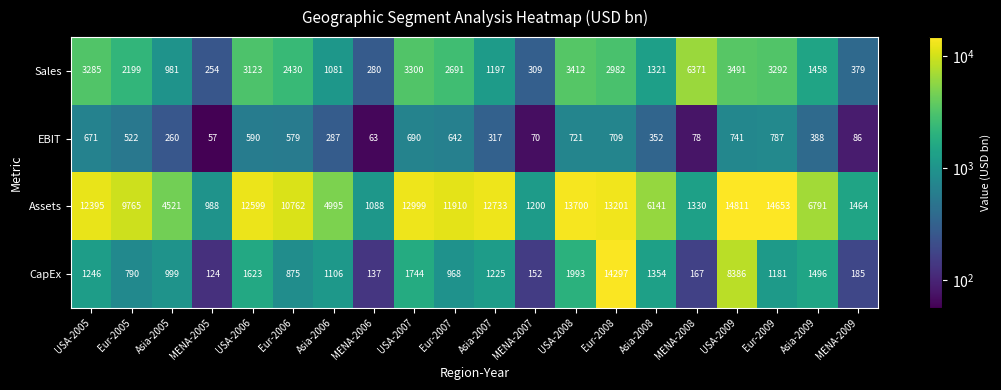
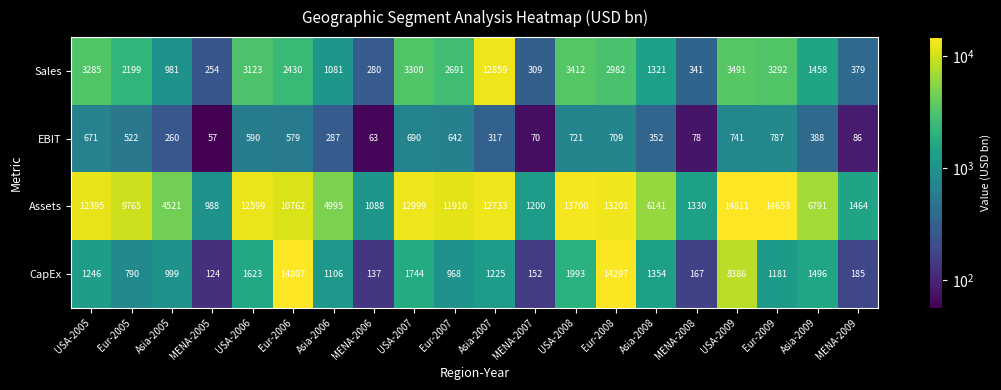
  {
    "Sales": {
      "USA-2005": 3285,
      "Eur-2005": 2199,
      "Asia-2005": 981,
      "MENA-2005": 254,
      "USA-2006": 3123,
      "Eur-2006": 2430,
      "Asia-2006": 1081,
      "MENA-2006": 280,
      "USA-2007": 3300,
      "Eur-2007": 2691,
-     "Asia-2007": 1197,
+     "Asia-2007": 12859,
      "MENA-2007": 309,
      "USA-2008": 3412,
      "Eur-2008": 2982,
      "Asia-2008": 1321,
-     "MENA-2008": 6371,
+     "MENA-2008": 341,
      "USA-2009": 3491,
      "Eur-2009": 3292,
      "Asia-2009": 1458,
      "MENA-2009": 379
    },
    "EBIT": {
      "USA-2005": 671,
      "Eur-2005": 522,
      "Asia-2005": 260,
      "MENA-2005": 57,
      "USA-2006": 590,
      "Eur-2006": 579,
      "Asia-2006": 287,
      "MENA-2006": 63,
      "USA-2007": 690,
      "Eur-2007": 642,
      "Asia-2007": 317,
      "MENA-2007": 70,
      "USA-2008": 721,
      "Eur-2008": 709,
      "Asia-2008": 352,
      "MENA-2008": 78,
      "USA-2009": 741,
      "Eur-2009": 787,
      "Asia-2009": 388,
      "MENA-2009": 86
    },
    "Assets": {
      "USA-2005": 12395,
      "Eur-2005": 9765,
      "Asia-2005": 4521,
      "MENA-2005": 988,
      "USA-2006": 12599,
      "Eur-2006": 10762,
      "Asia-2006": 4995,
      "MENA-2006": 1088,
      "USA-2007": 12999,
      "Eur-2007": 11910,
      "Asia-2007": 12733,
      "MENA-2007": 1200,
      "USA-2008": 13700,
      "Eur-2008": 13201,
      "Asia-2008": 6141,
      "MENA-2008": 1330,
      "USA-2009": 14811,
      "Eur-2009": 14653,
      "Asia-2009": 6791,
      "MENA-2009": 1464
    },
    "CapEx": {
      "USA-2005": 1246,
      "Eur-2005": 790,
      "Asia-2005": 999,
      "MENA-2005": 124,
      "USA-2006": 1623,
-     "Eur-2006": 875,
+     "Eur-2006": 14807,
      "Asia-2006": 1106,
      "MENA-2006": 137,
      "USA-2007": 1744,
      "Eur-2007": 968,
      "Asia-2007": 1225,
      "MENA-2007": 152,
      "USA-2008": 1993,
      "Eur-2008": 14297,
      "Asia-2008": 1354,
      "MENA-2008": 167,
      "USA-2009": 8386,
      "Eur-2009": 1181,
      "Asia-2009": 1496,
      "MENA-2009": 185
    }
  }
